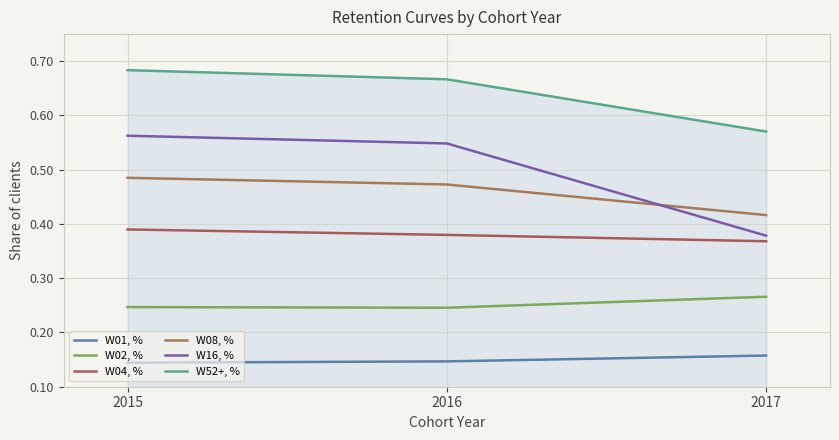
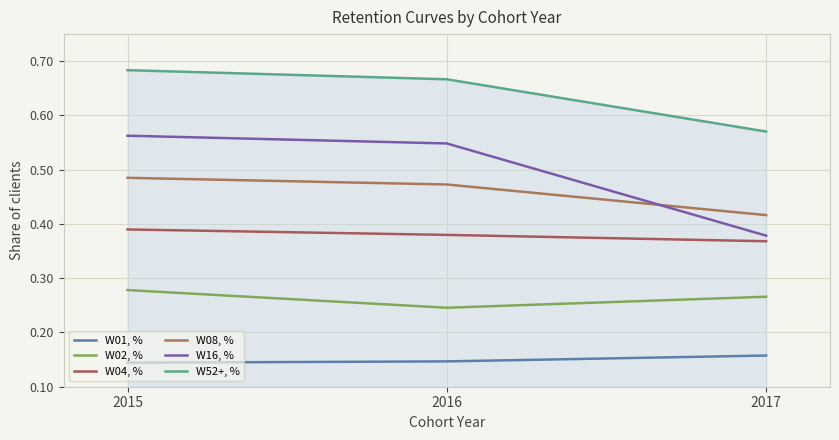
  {
    "W02, %": {
-     "2015": 0.25,
+     "2015": 0.28,
      "2016": 0.25,
      "2017": 0.27
    }
  }
